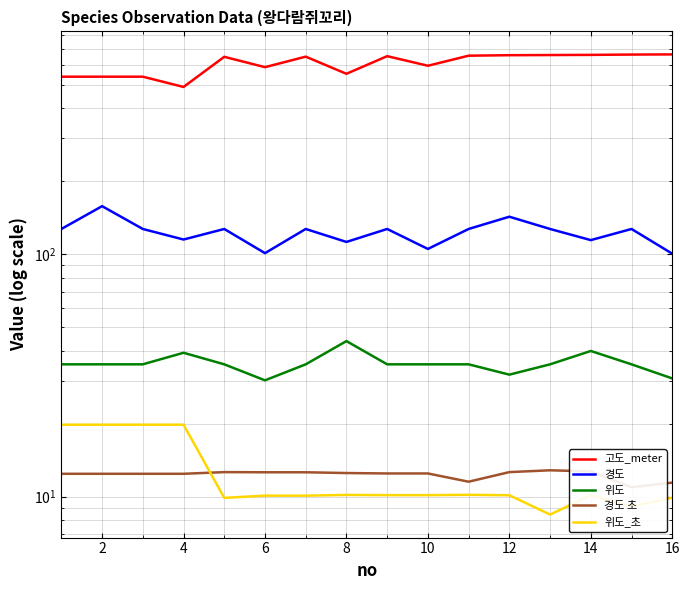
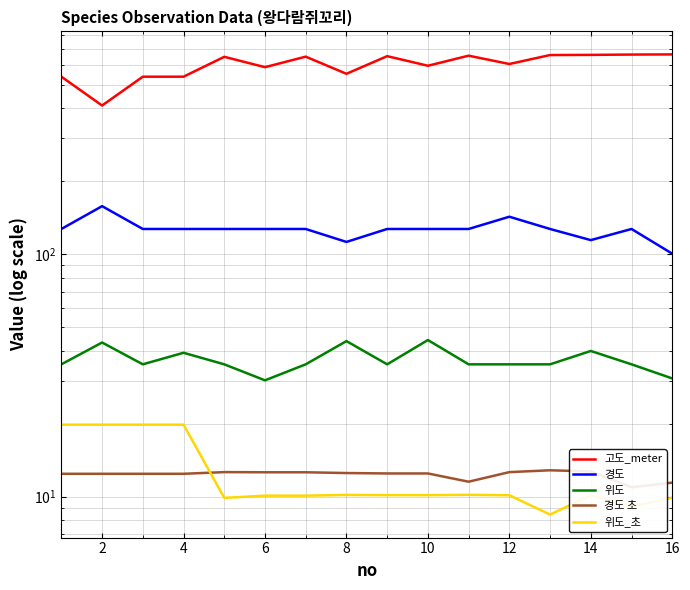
  {
    "고도_meter": {
-     "2": 540,
-     "4": 490,
+     "2": 410,
+     "4": 540,
      "6": 590,
      "8": 550,
      "10": 600,
-     "12": 660,
+     "12": 610,
      "14": 660,
      "16": 670
    },
    "경도": {
      "2": 160,
-     "4": 110,
-     "6": 101,
+     "4": 130,
+     "6": 130,
      "8": 110,
-     "10": 105,
+     "10": 130,
      "12": 140,
      "14": 110,
      "16": 100
    },
    "위도": {
-     "2": 35,
+     "2": 43,
      "4": 39,
      "6": 30,
      "8": 44,
-     "10": 35,
-     "12": 32,
+     "10": 44,
+     "12": 35,
      "14": 40,
      "16": 31
    },
    "경도 초": {
      "2": 12,
      "4": 12,
      "6": 13,
      "8": 13,
      "10": 12,
      "12": 13,
      "16": 11
    },
    "위도_초": {
      "2": 20,
      "4": 20,
      "6": 10,
      "8": 10,
      "10": 10,
      "12": 10,
      "16": 10
    }
  }
